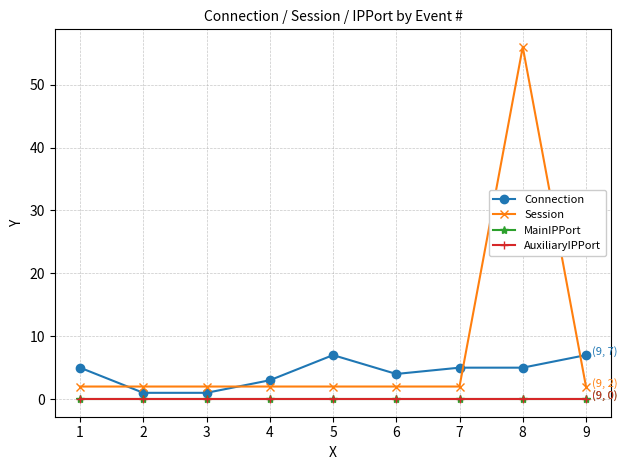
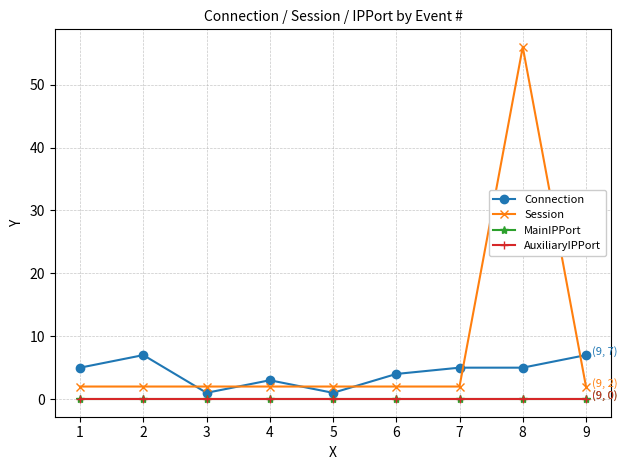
  {
    "Connection": {
      "1": 5,
-     "2": 1,
+     "2": 7,
      "3": 1,
      "4": 3,
-     "5": 7,
+     "5": 1,
      "6": 4,
      "7": 5,
      "8": 5
    },
    "Session": {
      "9": 2
    },
    "AuxiliaryIPPort": {
      "1": 0,
      "2": 0,
      "3": 0,
      "4": 0,
      "5": 0,
      "6": 0,
      "7": 0,
      "8": 0
    }
  }
